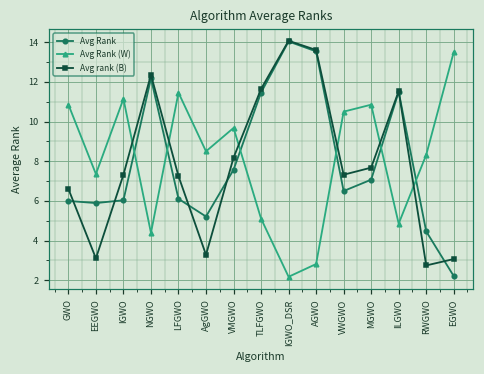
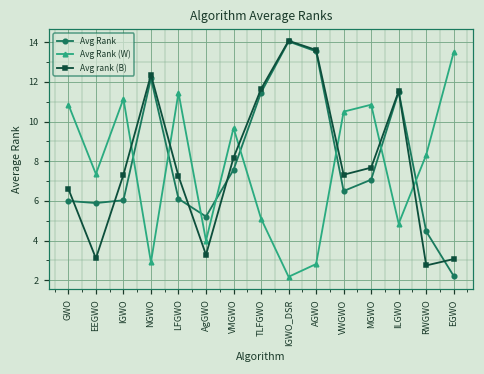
  {
    "Avg Rank (W)": {
      "GWO": 10.9,
      "EEGWO": 7.4,
      "IGWO": 11.1,
-     "NGWO": 4.4,
+     "NGWO": 2.9,
      "LFGWO": 11.5,
-     "AgGWO": 8.5,
+     "AgGWO": 4.0,
      "VMGWO": 9.7,
      "TLFGWO": 5.1,
      "IGWO_DSR": 2.2,
      "AGWO": 2.8,
      "VWGWO": 10.5,
      "MGWO": 10.8,
      "ILGWO": 4.9,
      "RWGWO": 8.3,
      "EGWO": 13.5
    }
  }
